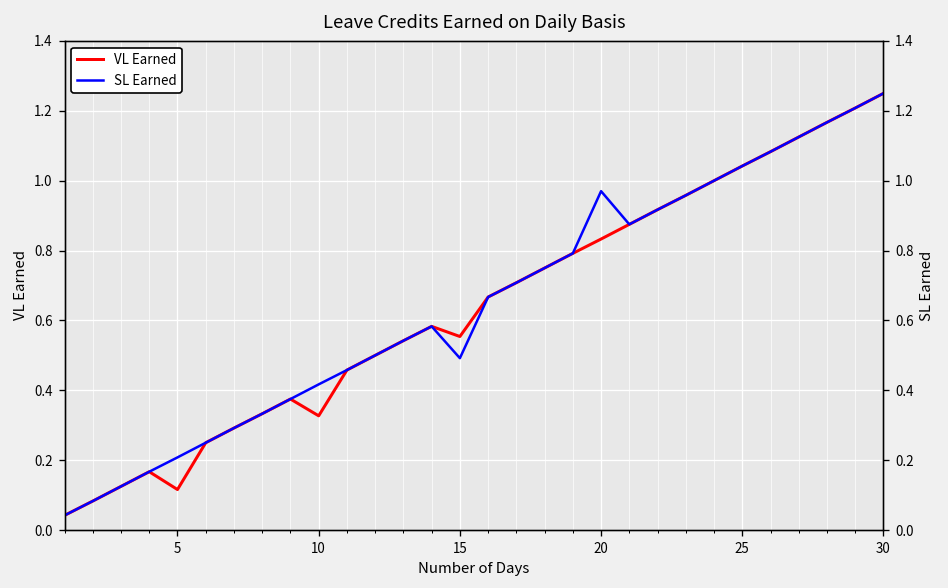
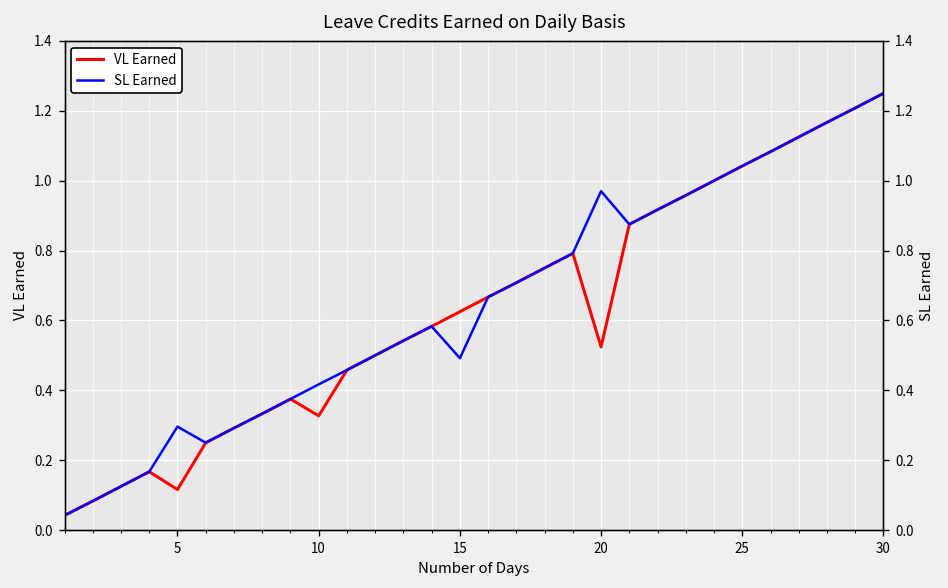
  {
    "VL Earned": {
      "5": 0.12,
      "10": 0.33,
-     "15": 0.55,
-     "20": 0.83,
+     "15": 0.63,
+     "20": 0.52,
      "25": 1.04,
      "30": 1.25
    },
    "SL Earned": {
-     "5": 0.21,
+     "5": 0.30,
      "10": 0.42,
      "15": 0.49,
      "20": 0.97,
      "25": 1.04,
      "30": 1.25
    }
  }
